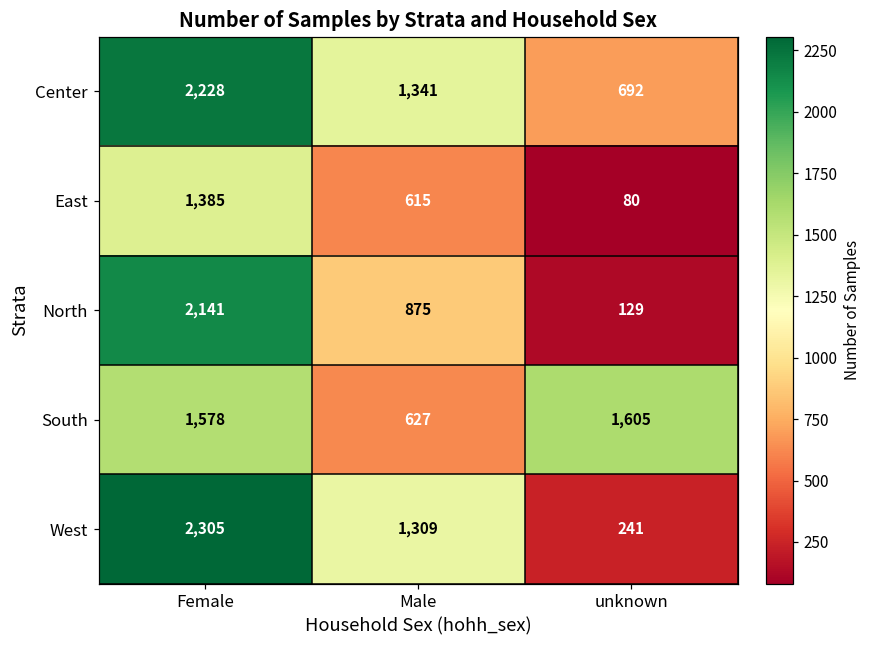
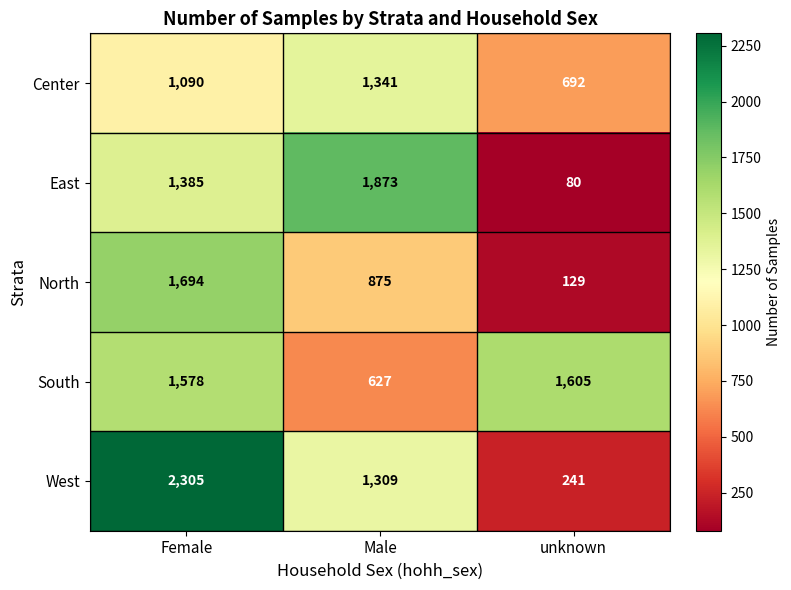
  {
    "Center": {
-     "Female": "2,228",
+     "Female": "1,090",
      "Male": "1,341",
      "unknown": "692"
    },
    "East": {
      "Female": "1,385",
-     "Male": "615",
+     "Male": "1,873",
      "unknown": "80"
    },
    "North": {
-     "Female": "2,141",
+     "Female": "1,694",
      "Male": "875",
      "unknown": "129"
    },
    "South": {
      "Female": "1,578",
      "Male": "627",
      "unknown": "1,605"
    },
    "West": {
      "Female": "2,305",
      "Male": "1,309",
      "unknown": "241"
    }
  }
